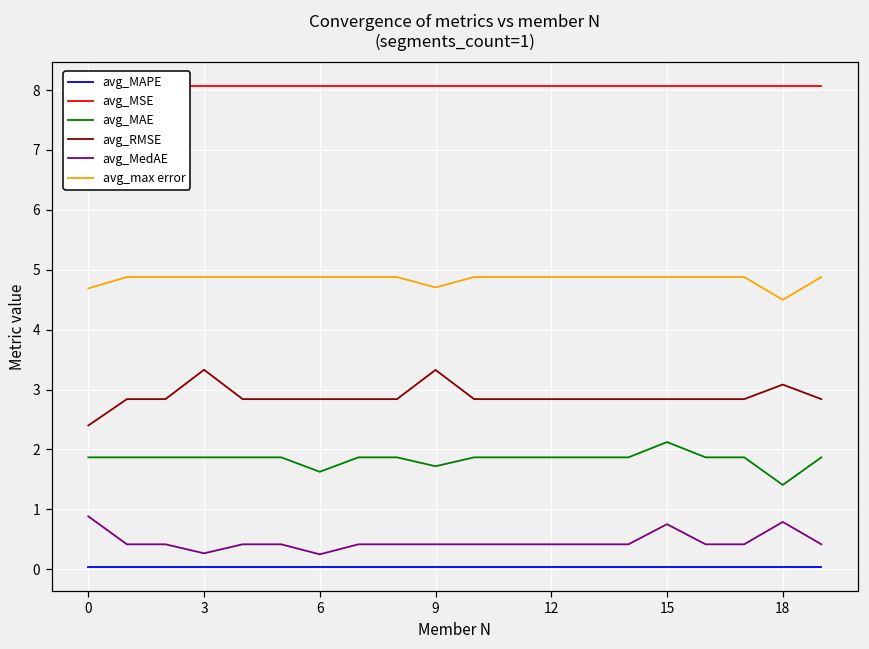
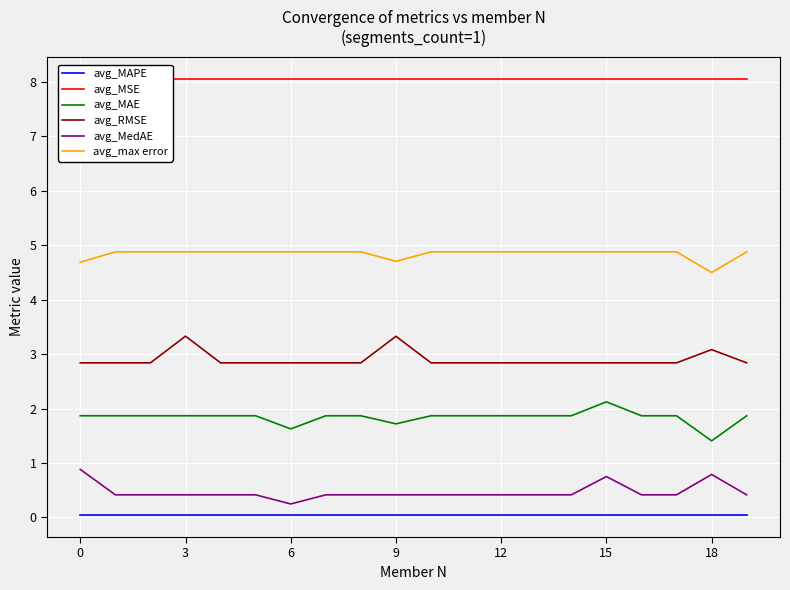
  {
    "avg_MAPE": {
      "0": 0.0,
      "3": 0.0,
      "6": 0.0,
      "9": 0.0,
      "12": 0.0,
      "15": 0.0,
      "18": 0.0
    },
    "avg_MSE": {
      "3": 8.1,
      "6": 8.1,
      "9": 8.1,
      "12": 8.1,
      "15": 8.1,
      "18": 8.1
    },
    "avg_MAE": {
      "0": 1.9,
      "3": 1.9,
      "6": 1.6,
      "9": 1.7,
      "12": 1.9,
      "15": 2.1,
      "18": 1.4
    },
    "avg_RMSE": {
-     "0": 2.4,
+     "0": 2.8,
      "3": 3.3,
      "6": 2.8,
      "9": 3.3,
      "12": 2.8,
      "15": 2.8,
      "18": 3.1
    },
    "avg_MedAE": {
      "0": 0.9,
-     "3": 0.3,
+     "3": 0.4,
      "6": 0.2,
      "9": 0.4,
      "12": 0.4,
      "15": 0.8,
      "18": 0.8
    },
    "avg_max error": {
      "0": 4.7,
      "3": 4.9,
      "6": 4.9,
      "9": 4.7,
      "12": 4.9,
      "15": 4.9,
      "18": 4.5
    }
  }
